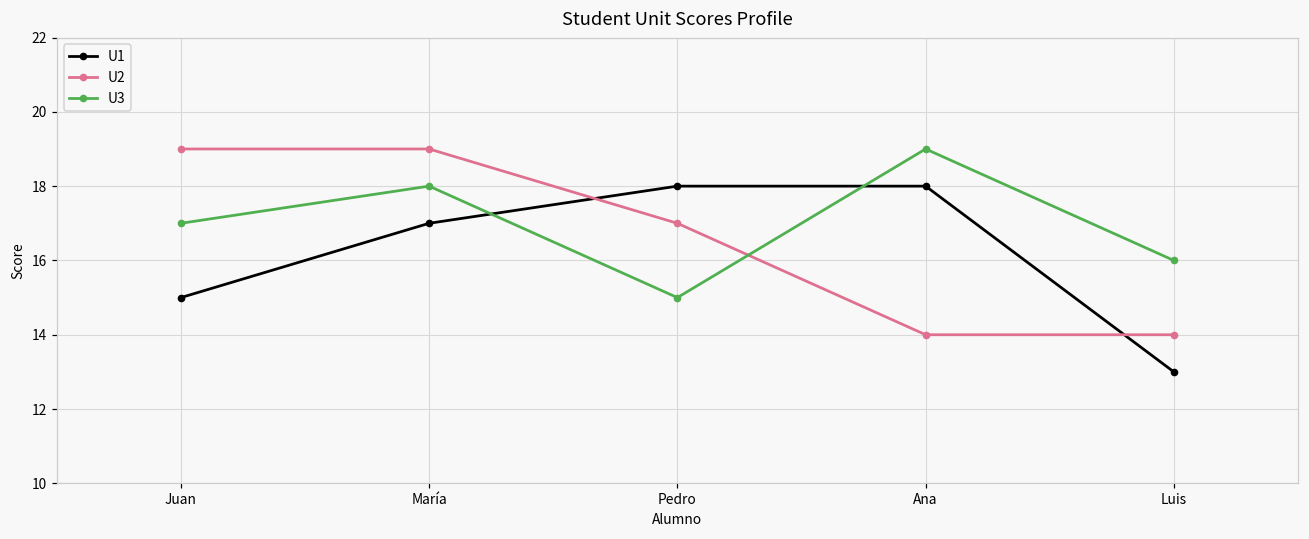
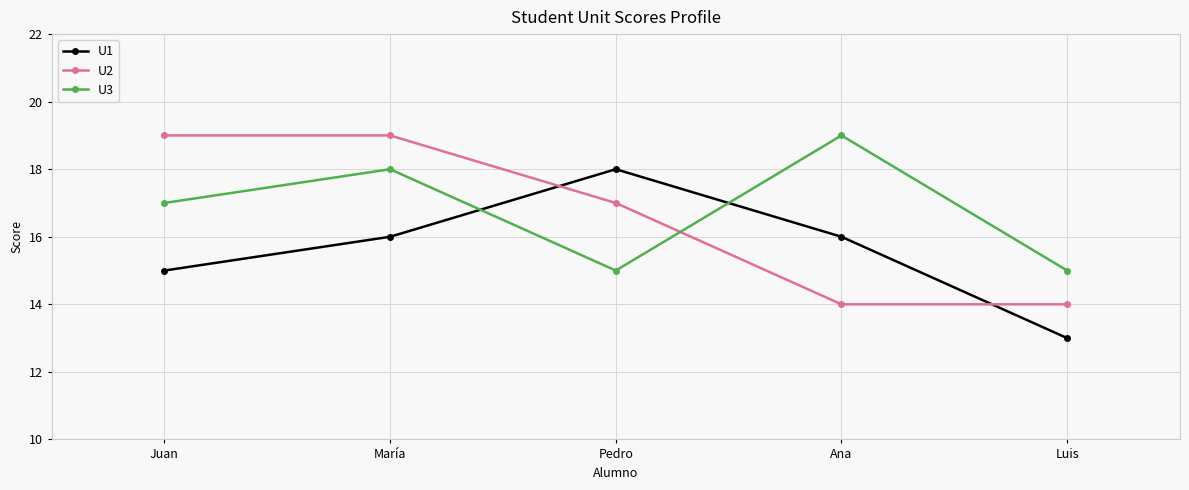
  {
    "U1": {
      "Juan": 15,
-     "María": 17,
+     "María": 16,
      "Pedro": 18,
-     "Ana": 18,
+     "Ana": 16,
      "Luis": 13
    },
    "U2": {
      "Juan": 19,
      "María": 19,
      "Pedro": 17,
      "Ana": 14,
      "Luis": 14
    },
    "U3": {
      "Juan": 17,
      "María": 18,
      "Pedro": 15,
      "Ana": 19,
-     "Luis": 16
+     "Luis": 15
    }
  }
